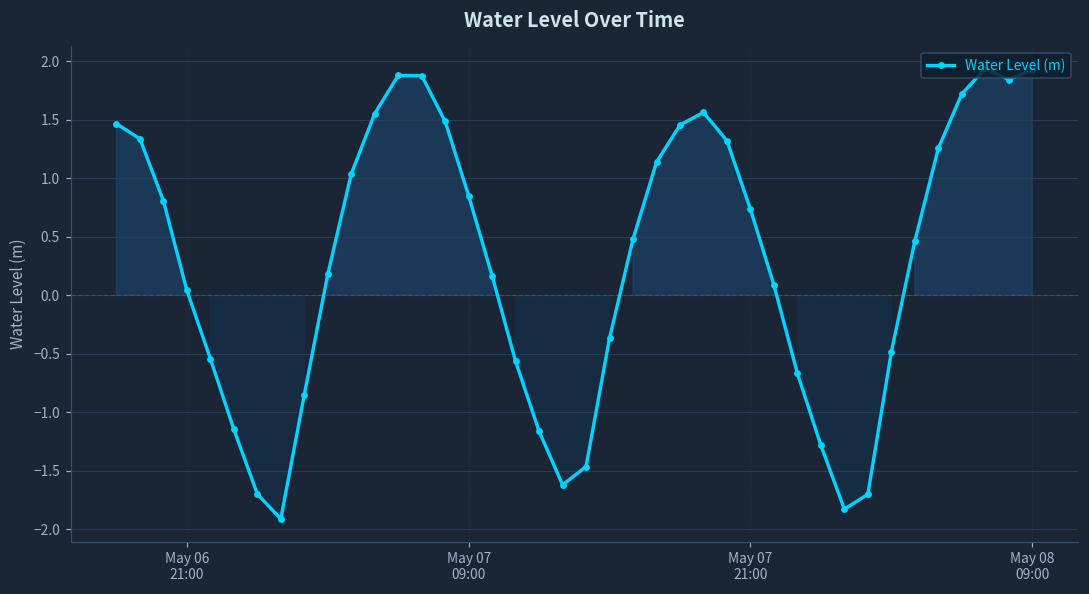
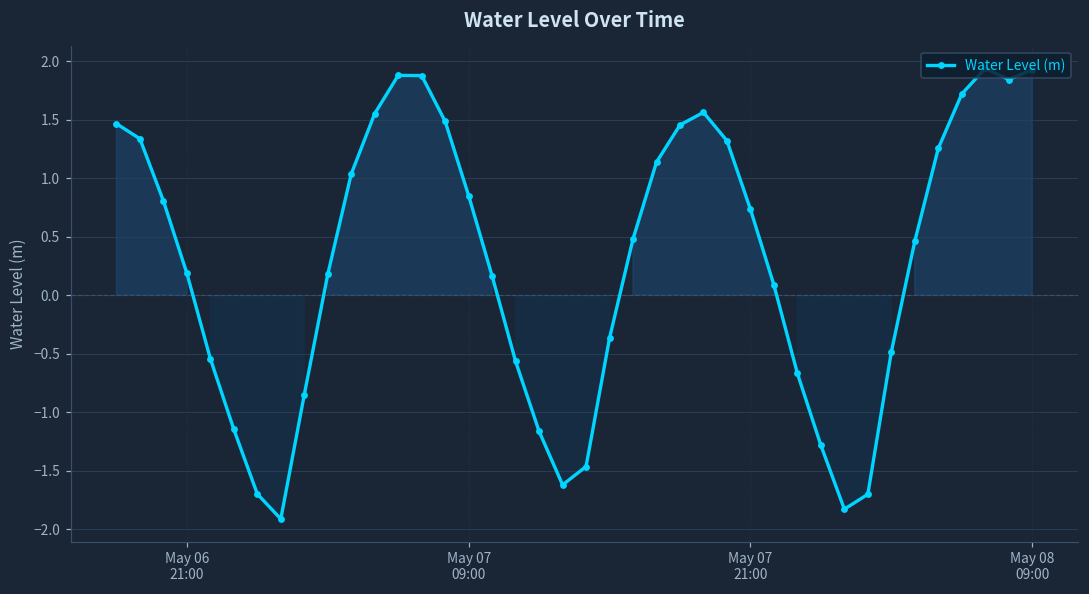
  {
-   "May 06 21:00": 0.04,
+   "May 06 21:00": 0.19,
    "May 07 09:00": 0.85,
    "May 07 21:00": 0.73
  }
